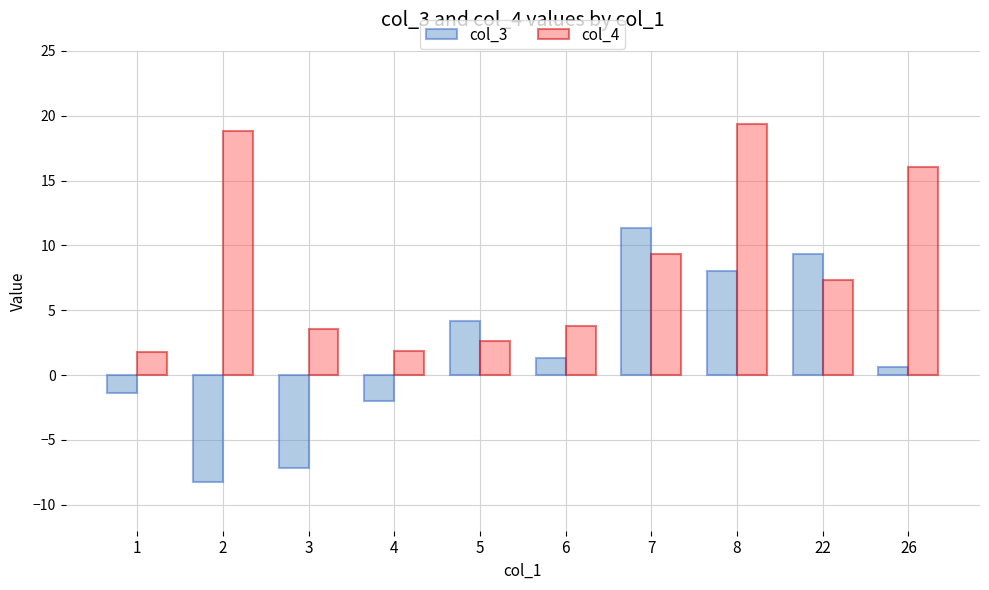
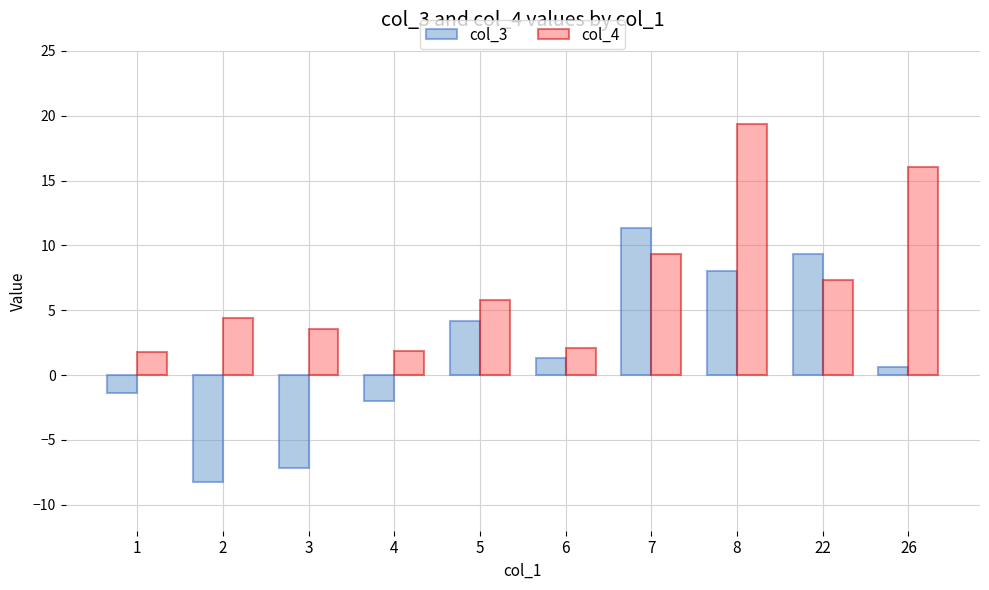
  {
    "col_3": {
      "1": -1.4,
      "2": -8.3,
      "3": -7.1,
      "4": -2.0,
      "5": 4.2,
      "6": 1.3,
      "7": 11.4,
      "8": 8.0,
      "22": 9.4,
      "26": 0.7
    },
    "col_4": {
      "1": 1.8,
-     "2": 18.8,
+     "2": 4.4,
      "3": 3.5,
      "4": 1.8,
-     "5": 2.6,
-     "6": 3.8,
+     "5": 5.8,
+     "6": 2.1,
      "7": 9.3,
      "8": 19.4,
      "22": 7.4,
      "26": 16.1
    }
  }
